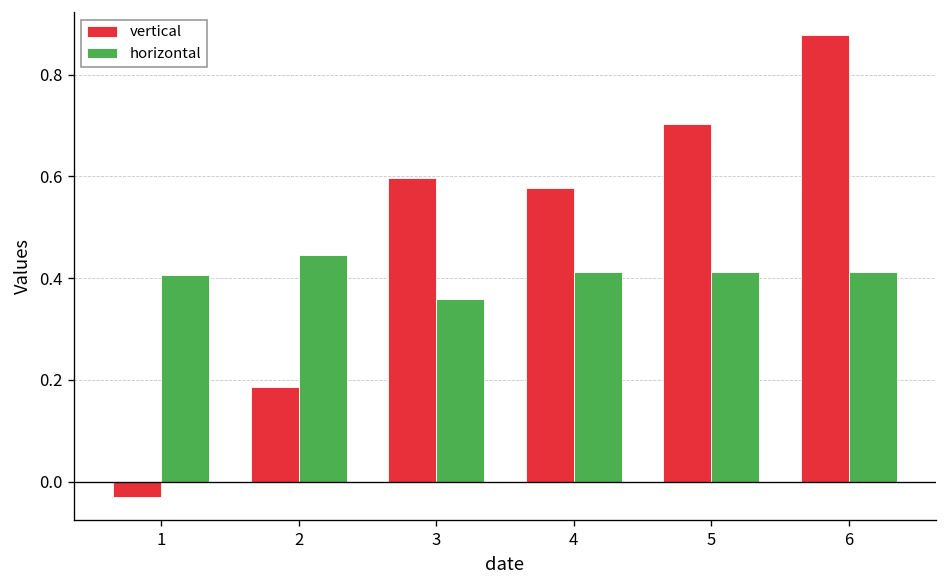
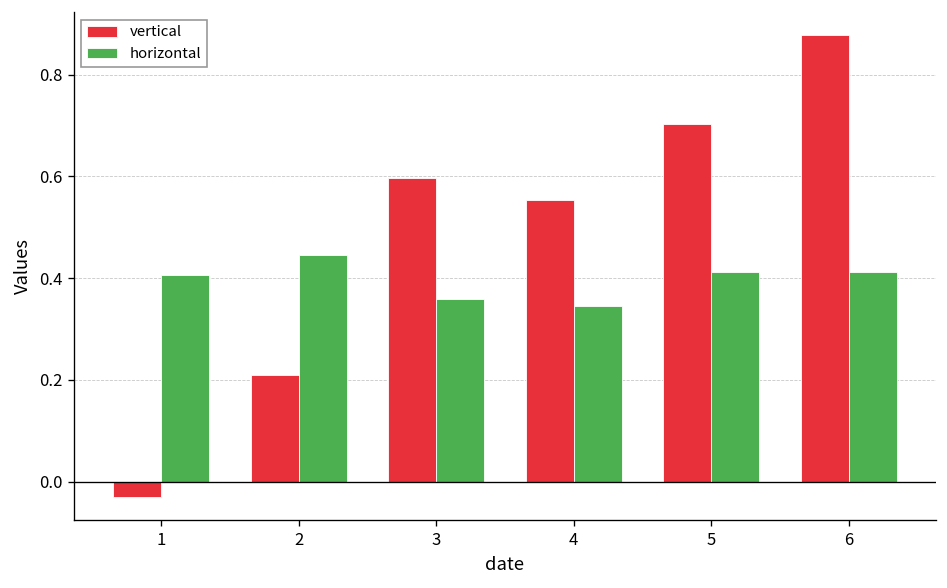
  {
    "vertical": {
      "1": -0.03,
-     "2": 0.19,
+     "2": 0.21,
      "3": 0.60,
-     "4": 0.58,
+     "4": 0.55,
      "5": 0.70,
      "6": 0.88
    },
    "horizontal": {
      "1": 0.41,
      "2": 0.45,
      "3": 0.36,
-     "4": 0.41,
+     "4": 0.35,
      "5": 0.41,
      "6": 0.41
    }
  }
